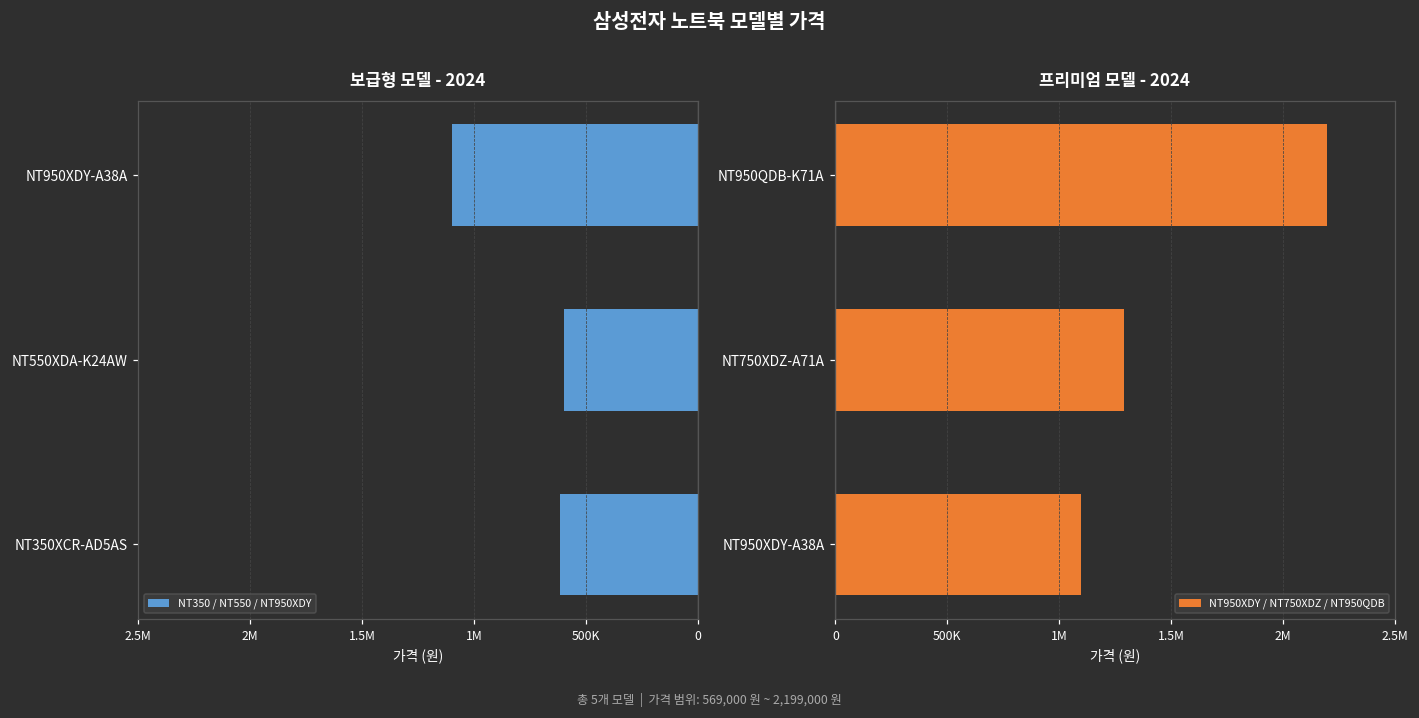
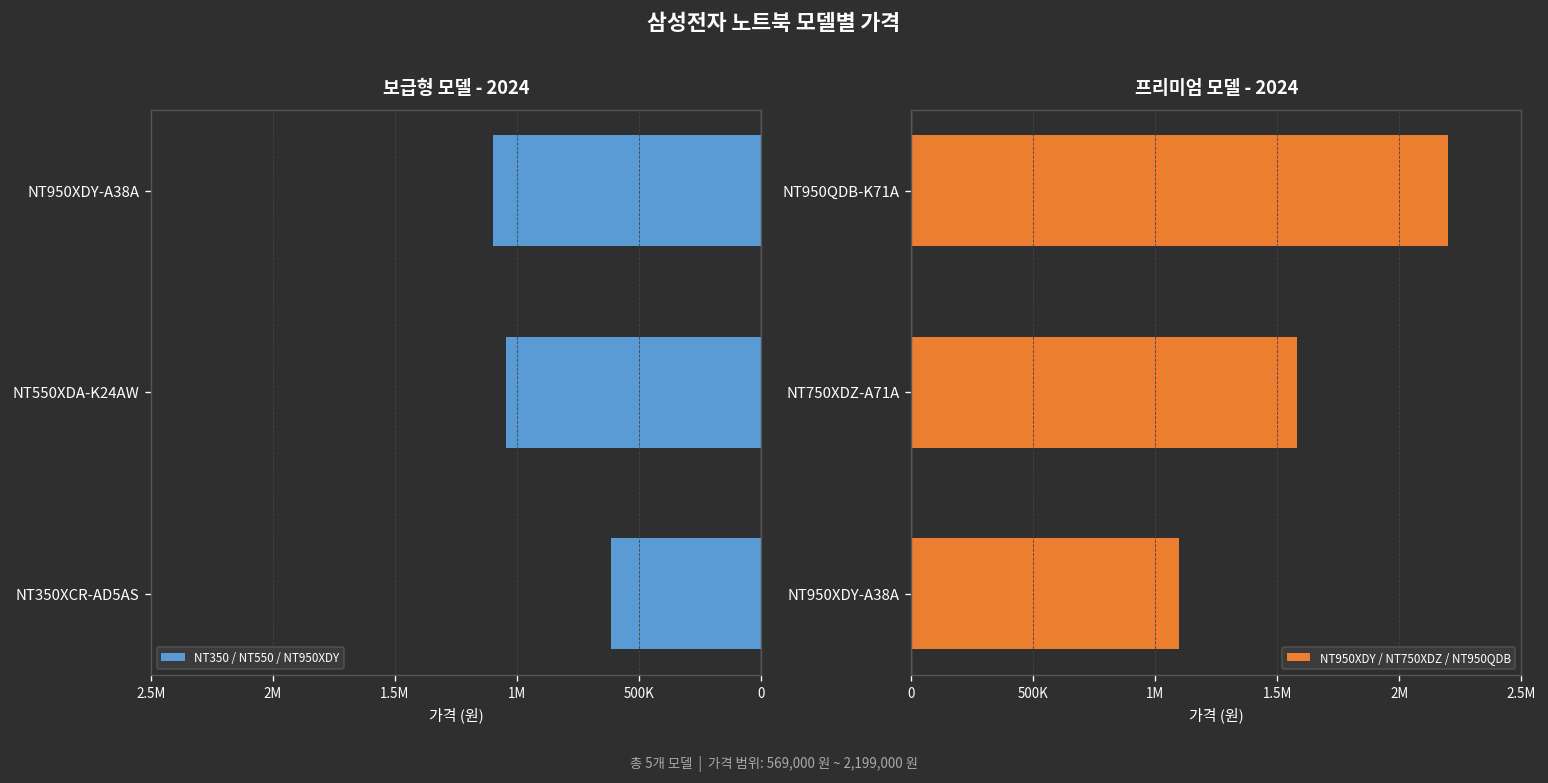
  {
    "보급형 모델 - 2024": {
      "NT950XDY-A38A": 1100000,
-     "NT550XDA-K24AW": 600000,
+     "NT550XDA-K24AW": 1040000,
      "NT350XCR-AD5AS": 620000
    },
    "프리미엄 모델 - 2024": {
      "NT950QDB-K71A": 2200000,
-     "NT750XDZ-A71A": 1290000,
+     "NT750XDZ-A71A": 1580000,
      "NT950XDY-A38A": 1100000
    }
  }
